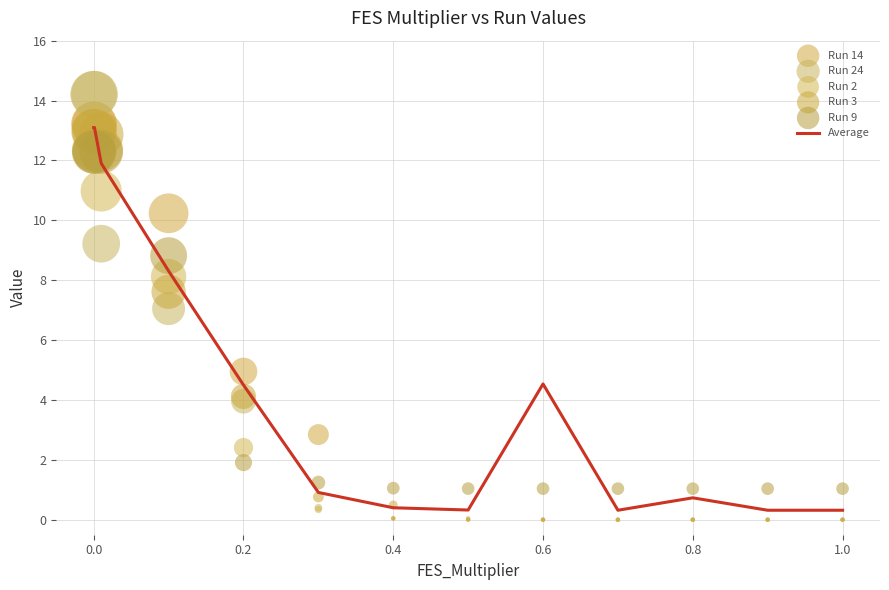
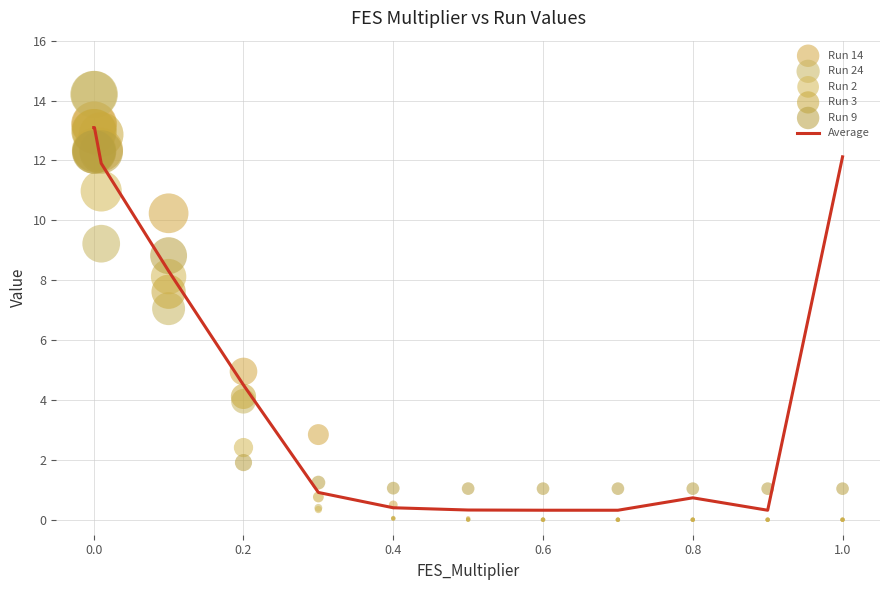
  {
    "Average": {
      "0.0": 13.1,
      "0.2": 4.5,
      "0.4": 0.4,
-     "0.6": 4.5,
+     "0.6": 0.3,
      "0.8": 0.7,
-     "1.0": 0.3
+     "1.0": 12.1
    }
  }
